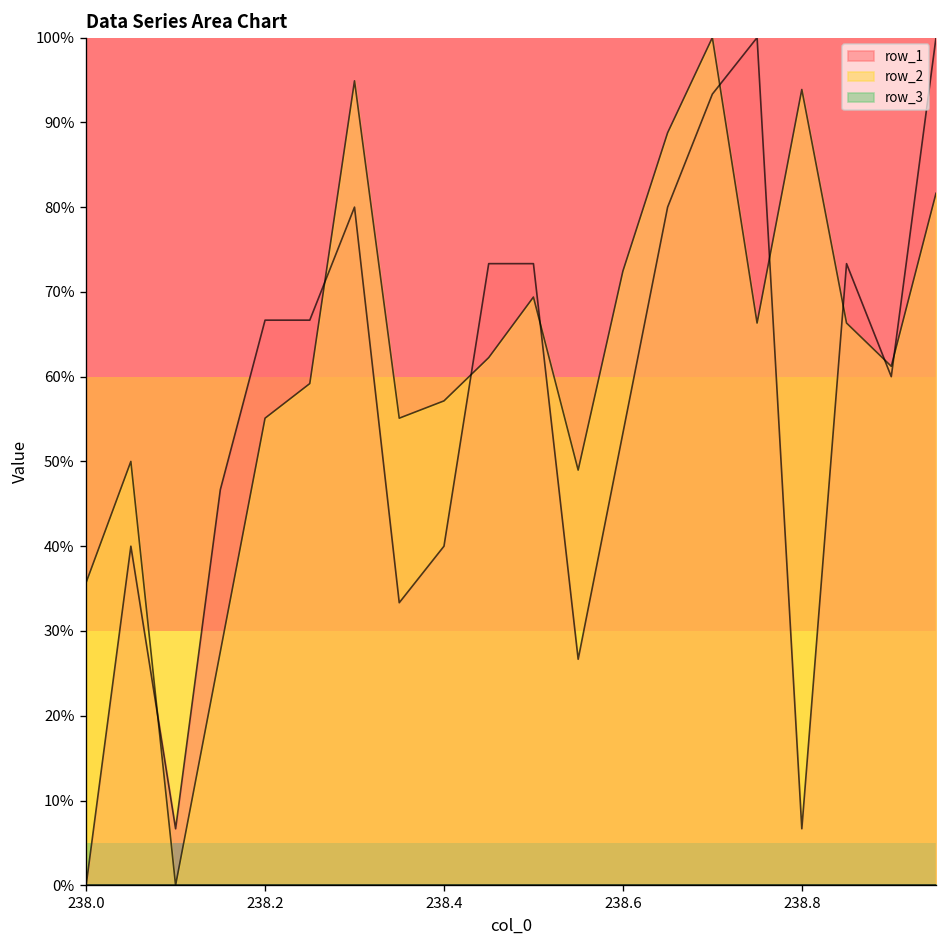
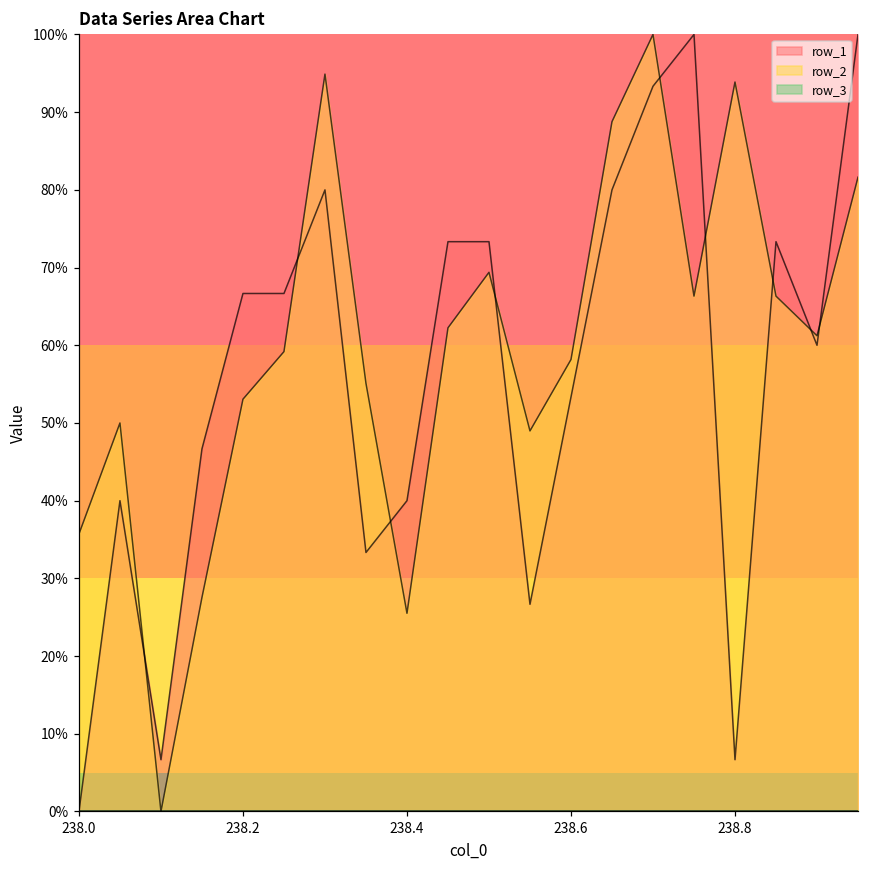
  {
    "row_1": {
      "238.2": "67%",
      "238.4": "40%",
      "238.6": "53%",
      "238.8": "7%"
    },
    "row_2": {
      "238.0": "36%",
-     "238.2": "55%",
-     "238.4": "57%",
-     "238.6": "72%",
+     "238.2": "53%",
+     "238.4": "26%",
+     "238.6": "58%",
      "238.8": "94%"
    },
    "row_3": {
      "238.2": "0%",
      "238.4": "0%",
      "238.6": "0%",
      "238.8": "0%"
    }
  }
